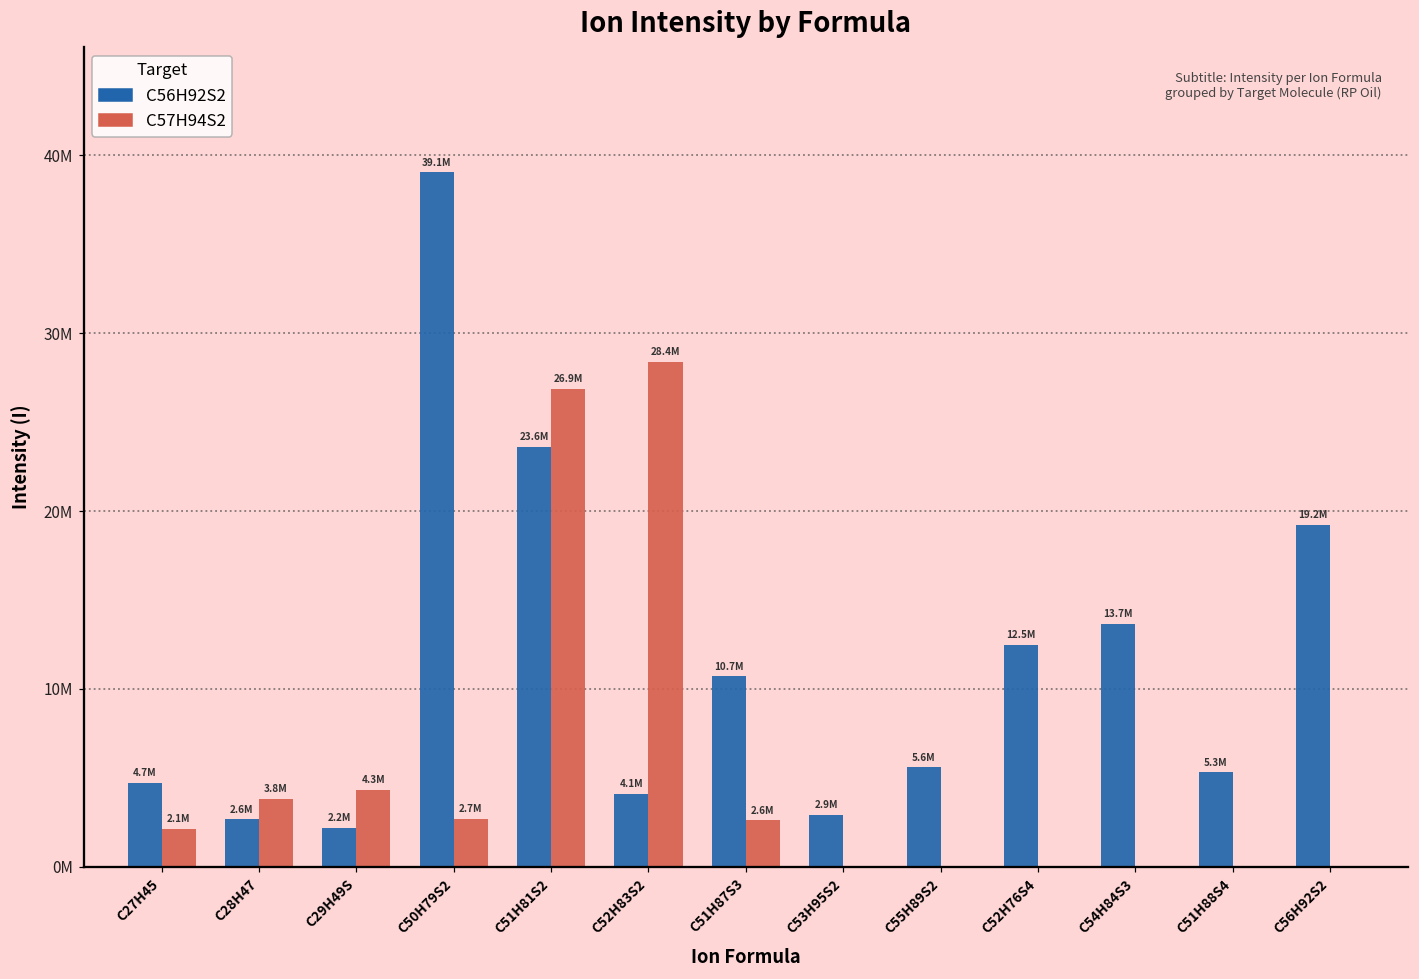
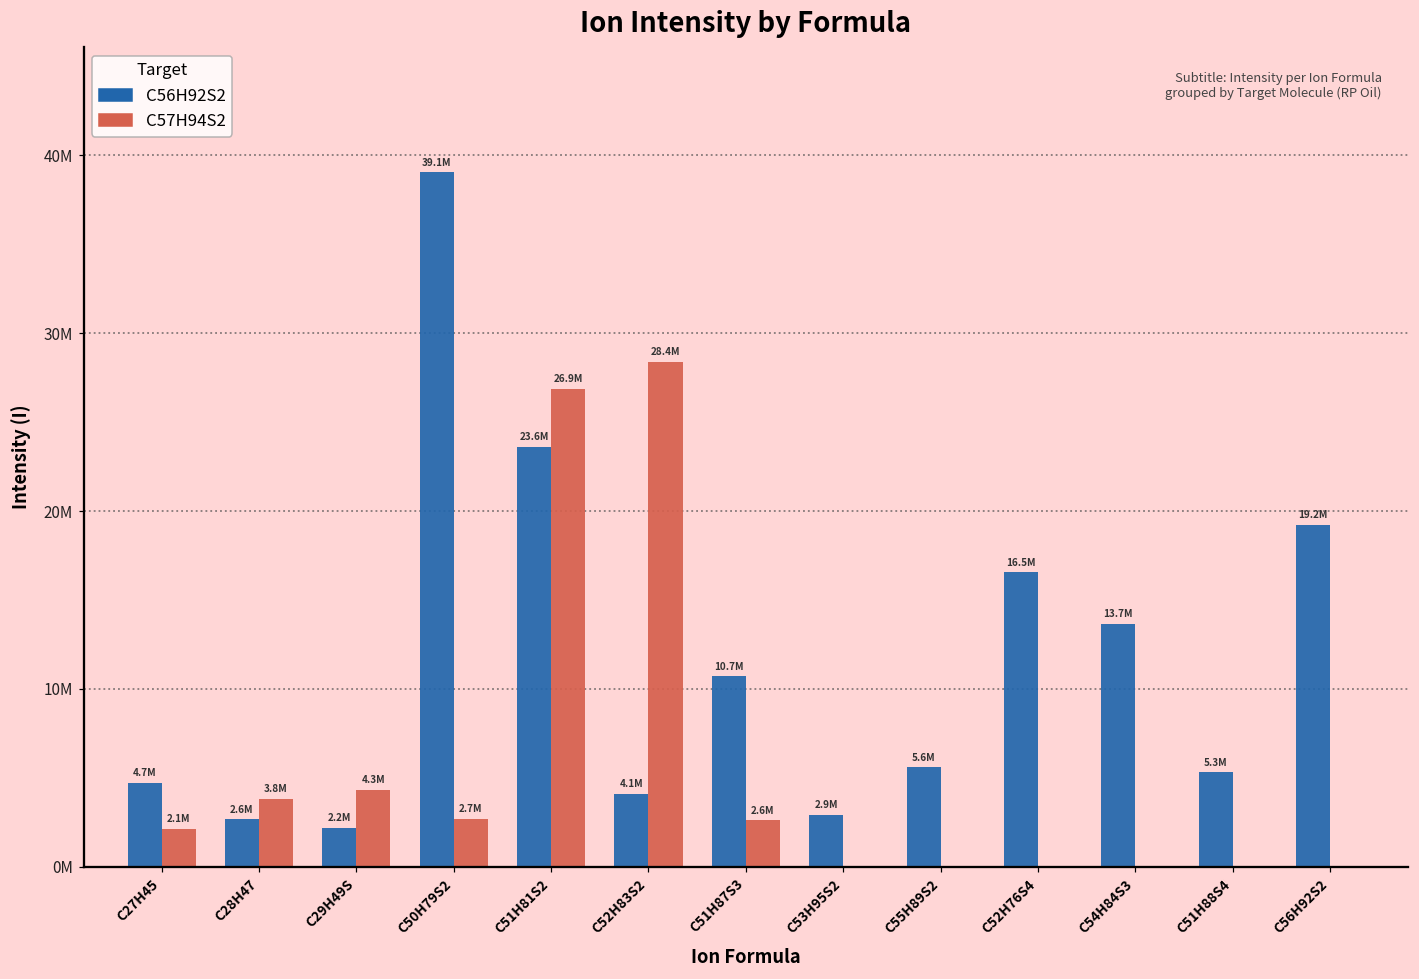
  {
    "C56H92S2": {
      "C27H45": "4.7M",
      "C28H47": "2.6M",
      "C29H49S": "2.2M",
      "C50H79S2": "39.1M",
      "C51H81S2": "23.6M",
      "C52H83S2": "4.1M",
      "C51H87S3": "10.7M",
      "C53H95S2": "2.9M",
      "C55H89S2": "5.6M",
-     "C52H76S4": "12.5M",
+     "C52H76S4": "16.5M",
      "C54H84S3": "13.7M",
      "C51H88S4": "5.3M",
      "C56H92S2": "19.2M"
    },
    "C57H94S2": {
      "C27H45": "2.1M",
      "C28H47": "3.8M",
      "C29H49S": "4.3M",
      "C50H79S2": "2.7M",
      "C51H81S2": "26.9M",
      "C52H83S2": "28.4M",
      "C51H87S3": "2.6M"
    }
  }
